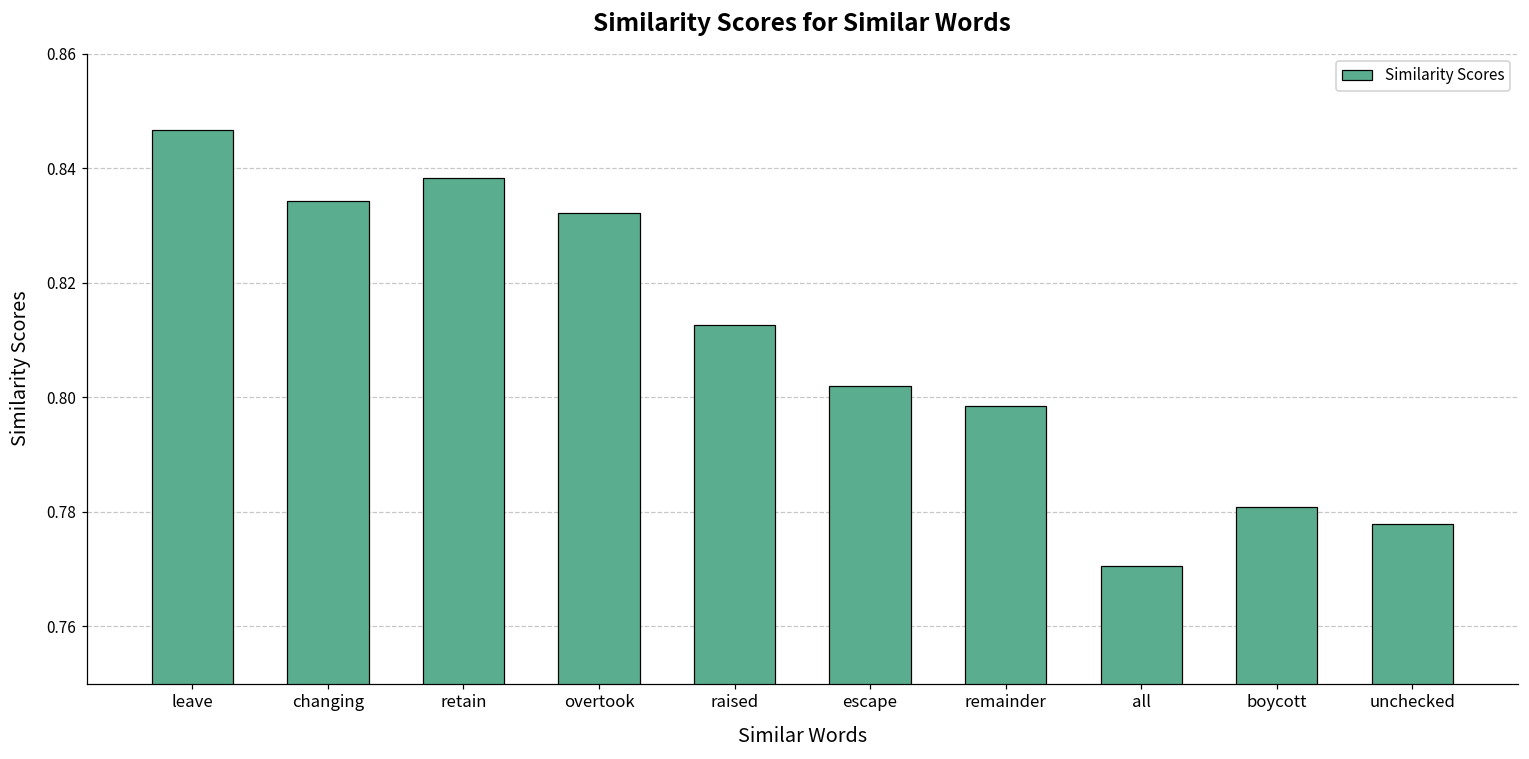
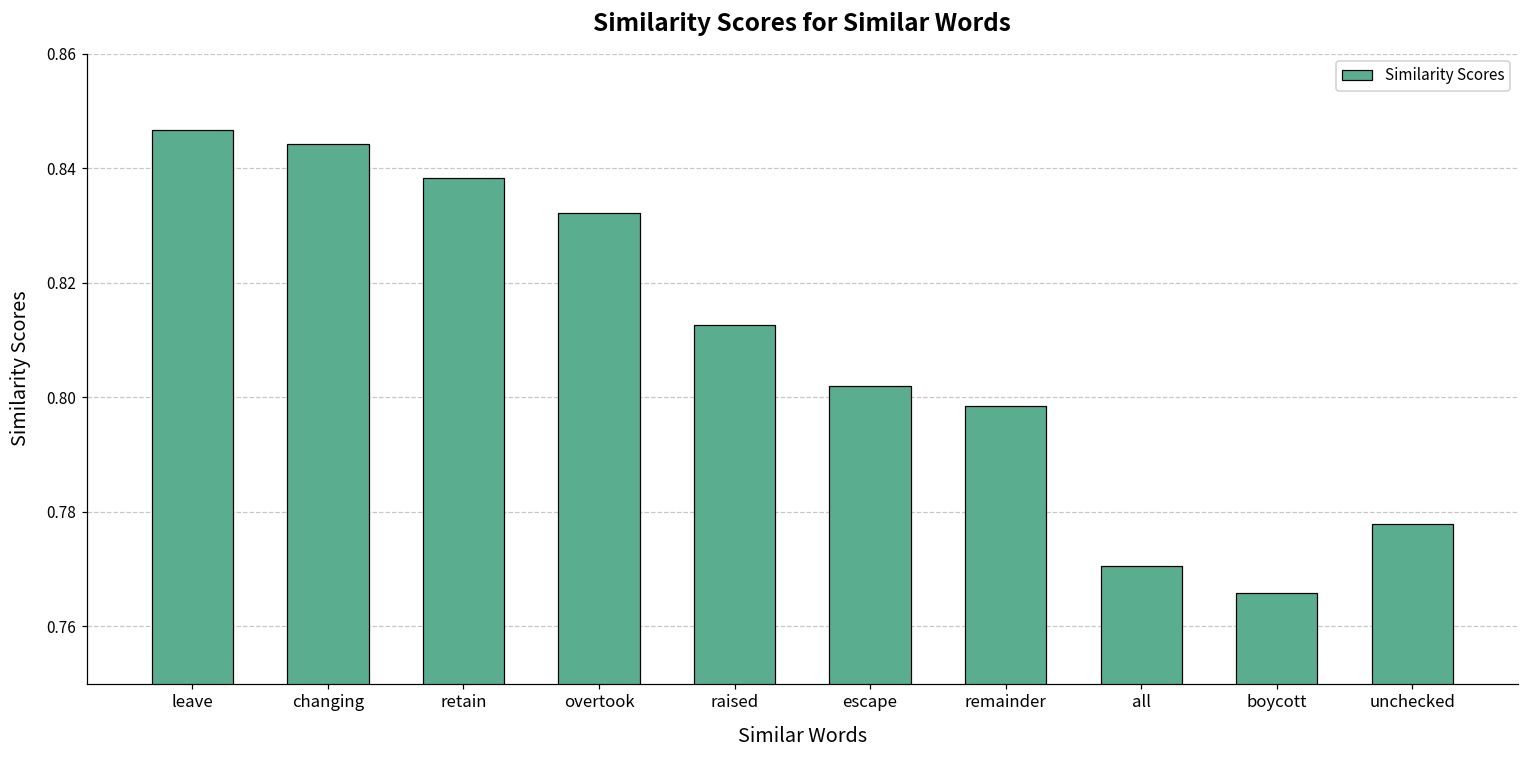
  {
    "leave": 0.847,
-   "changing": 0.834,
+   "changing": 0.844,
    "retain": 0.838,
    "overtook": 0.832,
    "raised": 0.813,
    "escape": 0.802,
    "remainder": 0.798,
    "all": 0.770,
-   "boycott": 0.781,
+   "boycott": 0.766,
    "unchecked": 0.778
  }
